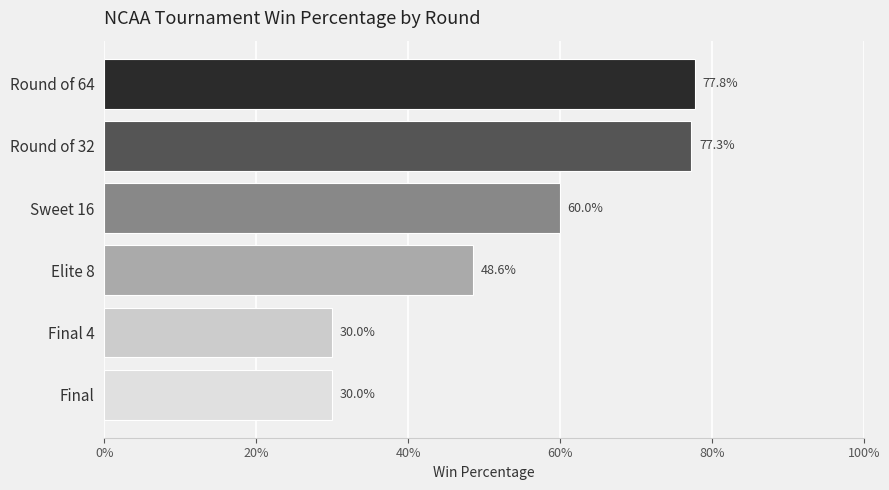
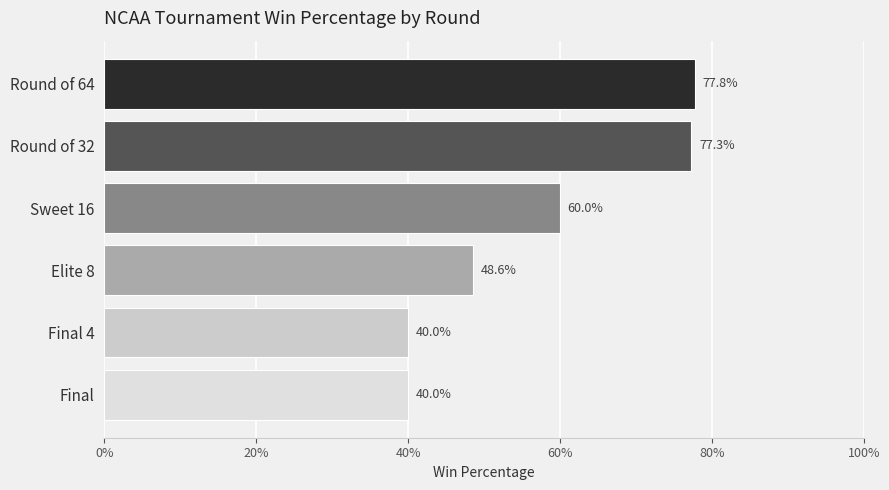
  {
    "Round of 64": "77.8%",
    "Round of 32": "77.3%",
    "Sweet 16": "60.0%",
    "Elite 8": "48.6%",
-   "Final 4": "30.0%",
-   "Final": "30.0%"
+   "Final 4": "40.0%",
+   "Final": "40.0%"
  }
